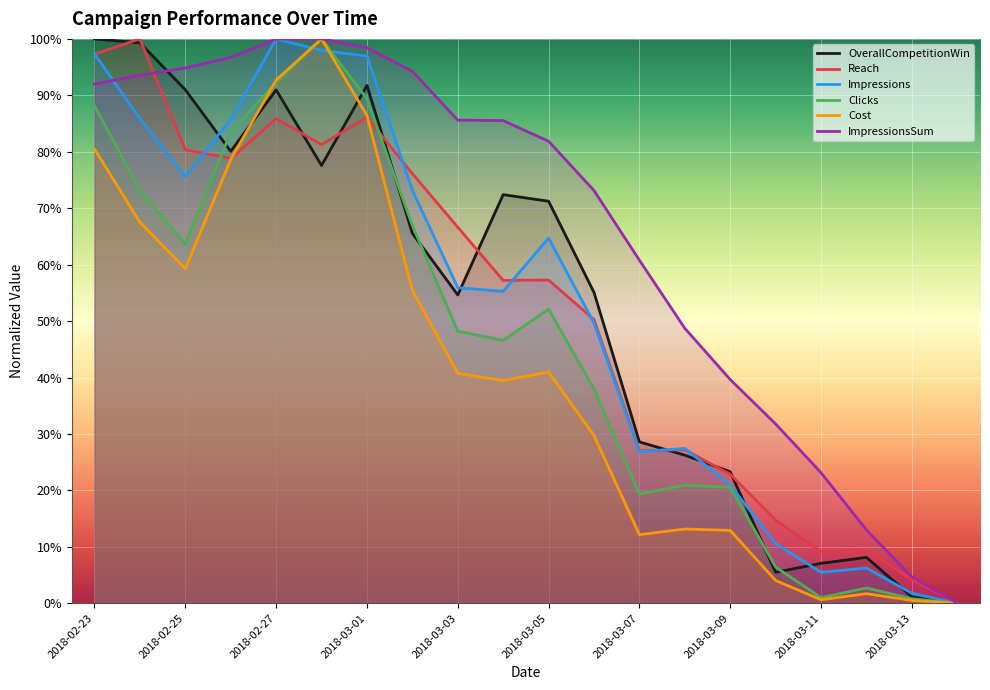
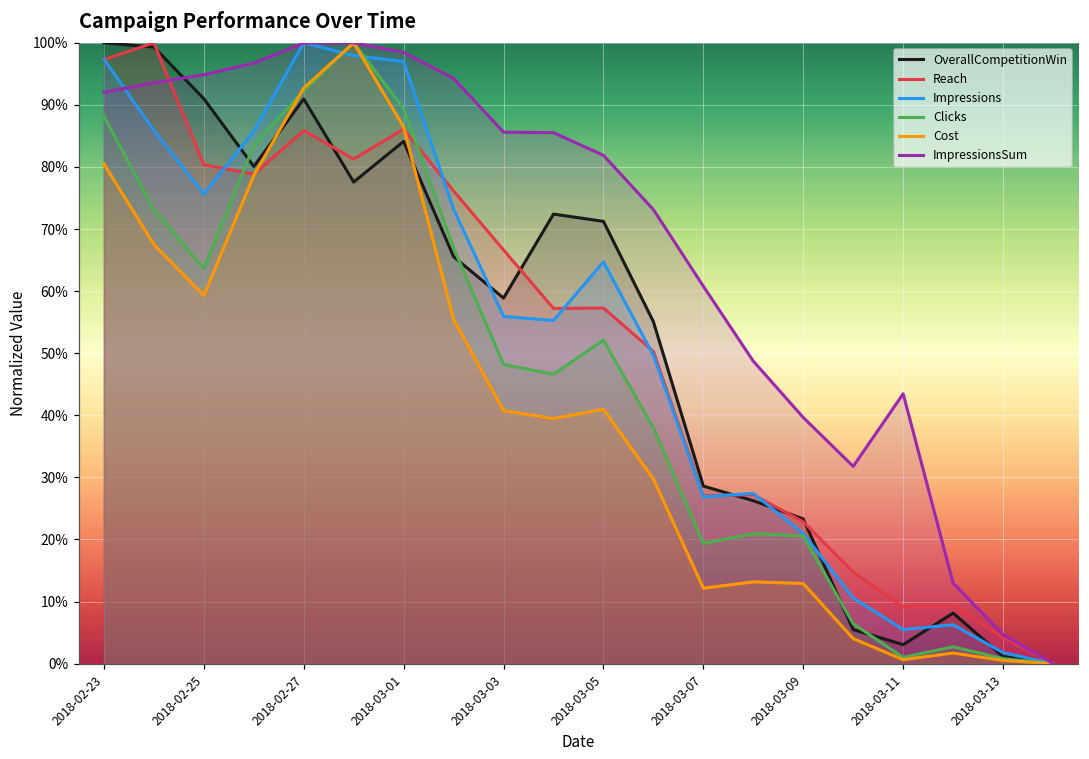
  {
    "OverallCompetitionWin": {
      "2018-02-23": "100%",
      "2018-02-25": "91%",
      "2018-02-27": "91%",
-     "2018-03-01": "92%",
-     "2018-03-03": "55%",
+     "2018-03-01": "84%",
+     "2018-03-03": "59%",
      "2018-03-05": "71%",
      "2018-03-07": "29%",
-     "2018-03-11": "7%"
+     "2018-03-11": "3%"
    },
    "Reach": {
      "2018-02-25": "80%",
      "2018-02-27": "86%",
      "2018-03-03": "67%",
      "2018-03-05": "57%",
      "2018-03-11": "9%",
      "2018-03-13": "4%"
    },
    "Impressions": {
      "2018-02-25": "76%",
      "2018-03-01": "97%",
      "2018-03-03": "56%",
      "2018-03-05": "65%",
      "2018-03-11": "5%",
      "2018-03-13": "2%"
    },
    "Clicks": {
      "2018-02-23": "88%",
      "2018-02-25": "64%",
      "2018-03-01": "89%",
      "2018-03-03": "48%",
      "2018-03-05": "52%",
      "2018-03-07": "19%"
    },
    "Cost": {
      "2018-02-23": "80%",
      "2018-02-25": "59%",
      "2018-03-03": "41%",
      "2018-03-05": "41%",
      "2018-03-07": "12%",
      "2018-03-09": "13%"
    },
    "ImpressionsSum": {
      "2018-02-23": "92%",
      "2018-02-25": "95%",
      "2018-03-01": "98%",
      "2018-03-03": "86%",
      "2018-03-05": "82%",
      "2018-03-07": "61%",
      "2018-03-09": "40%",
-     "2018-03-11": "23%",
+     "2018-03-11": "43%",
      "2018-03-13": "5%"
    }
  }
